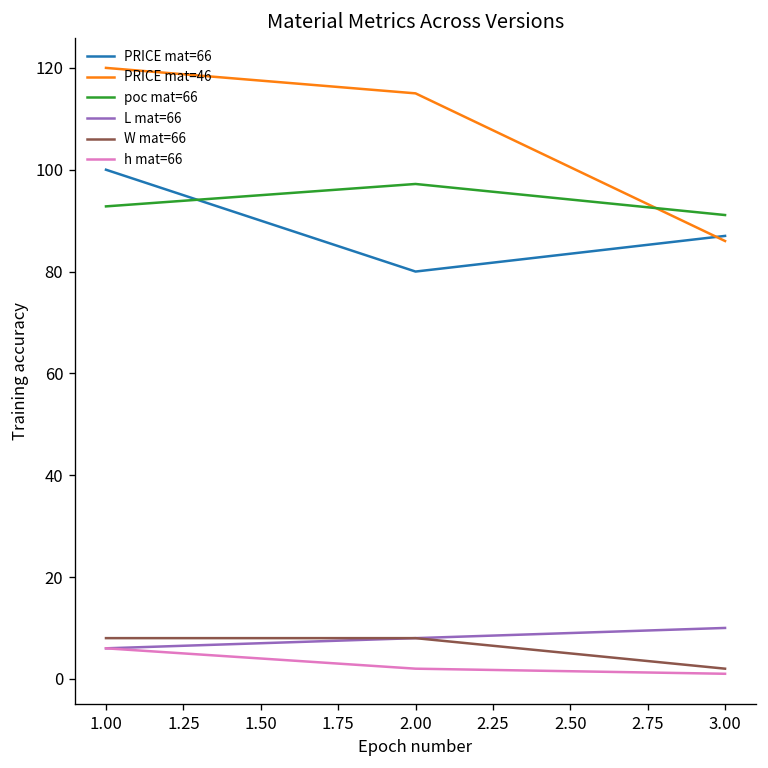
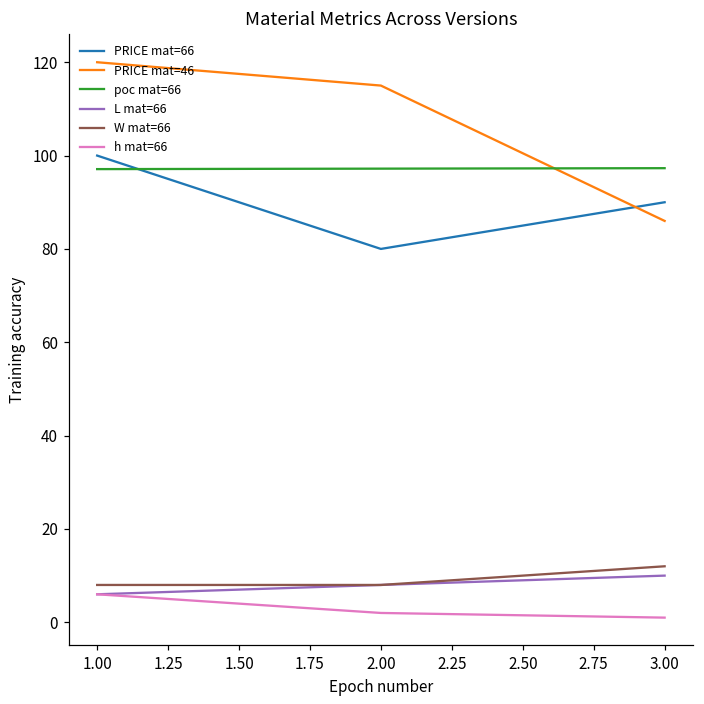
  {
    "PRICE mat=66": {
      "1.00": 100,
      "2.00": 80,
-     "3.00": 87
+     "3.00": 90
    },
    "PRICE mat=46": {
      "1.00": 120,
      "2.00": 115,
      "3.00": 86
    },
    "poc mat=66": {
-     "1.00": 93,
+     "1.00": 97,
      "2.00": 97,
-     "3.00": 91
+     "3.00": 97
    },
    "L mat=66": {
      "3.00": 10
    },
    "W mat=66": {
      "1.00": 8,
-     "3.00": 2
+     "3.00": 12
    },
    "h mat=66": {
      "2.00": 2,
      "3.00": 1
    }
  }
